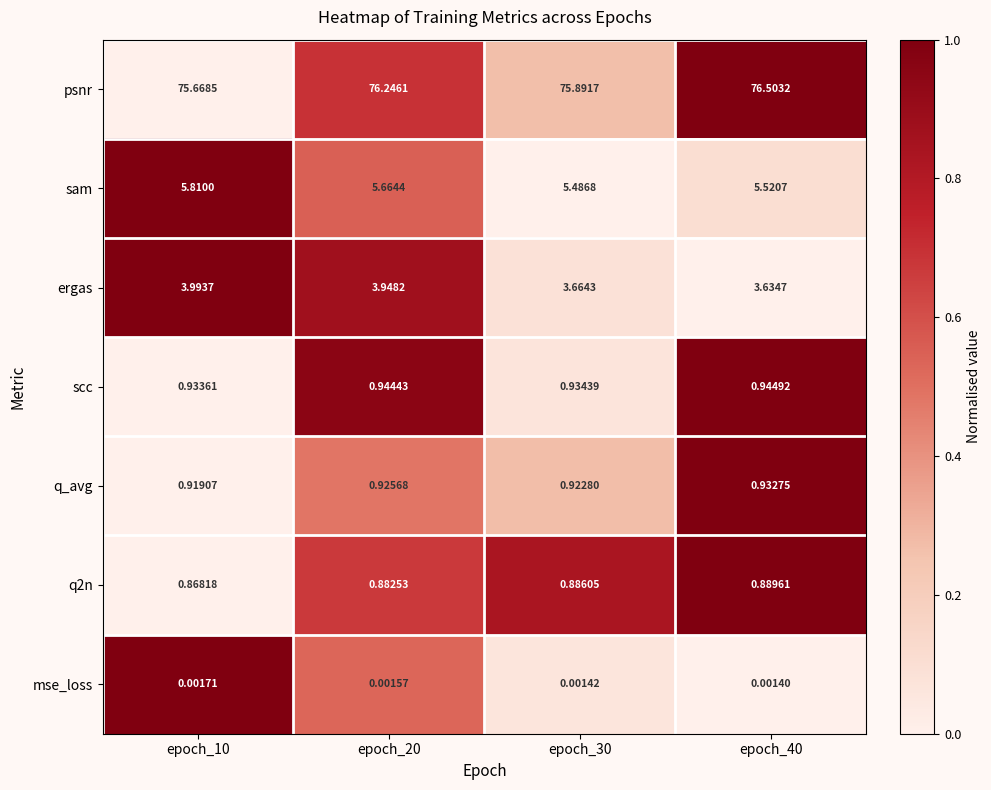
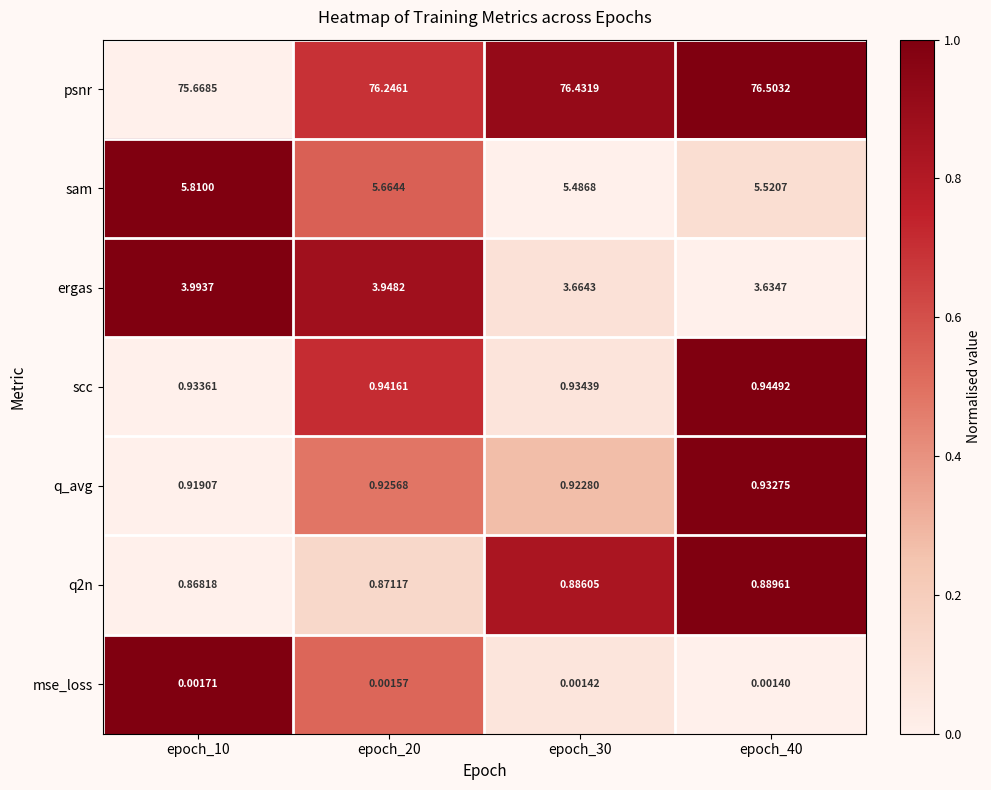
  {
    "psnr": {
      "epoch_10": 75.6685,
      "epoch_20": 76.2461,
-     "epoch_30": 75.8917,
+     "epoch_30": 76.4319,
      "epoch_40": 76.5032
    },
    "sam": {
      "epoch_10": 5.8100,
      "epoch_20": 5.6644,
      "epoch_30": 5.4868,
      "epoch_40": 5.5207
    },
    "ergas": {
      "epoch_10": 3.9937,
      "epoch_20": 3.9482,
      "epoch_30": 3.6643,
      "epoch_40": 3.6347
    },
    "scc": {
      "epoch_10": 0.93361,
-     "epoch_20": 0.94443,
+     "epoch_20": 0.94161,
      "epoch_30": 0.93439,
      "epoch_40": 0.94492
    },
    "q_avg": {
      "epoch_10": 0.91907,
      "epoch_20": 0.92568,
      "epoch_30": 0.92280,
      "epoch_40": 0.93275
    },
    "q2n": {
      "epoch_10": 0.86818,
-     "epoch_20": 0.88253,
+     "epoch_20": 0.87117,
      "epoch_30": 0.88605,
      "epoch_40": 0.88961
    },
    "mse_loss": {
      "epoch_10": 0.00171,
      "epoch_20": 0.00157,
      "epoch_30": 0.00142,
      "epoch_40": 0.00140
    }
  }
